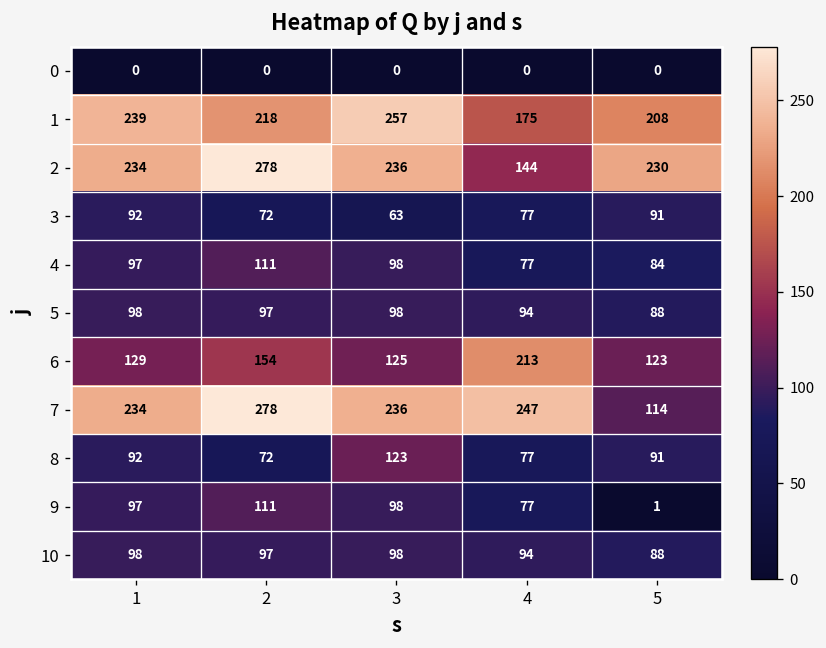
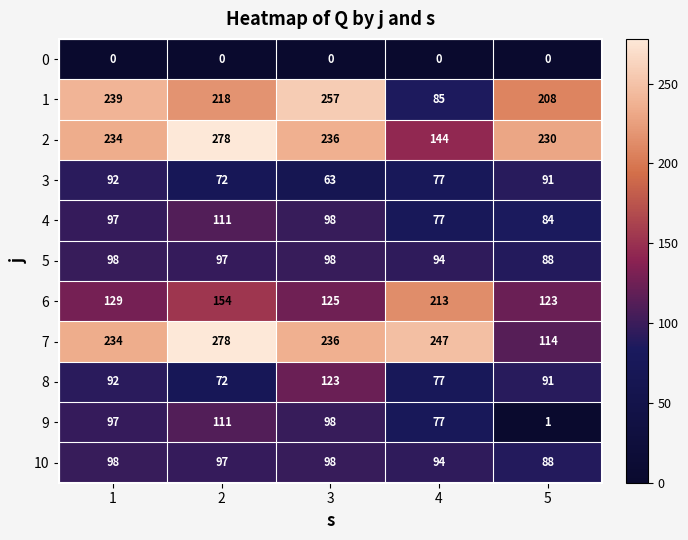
  {
    "0": {
      "1": 0,
      "2": 0,
      "3": 0,
      "4": 0,
      "5": 0
    },
    "1": {
      "1": 239,
      "2": 218,
      "3": 257,
-     "4": 175,
+     "4": 85,
      "5": 208
    },
    "2": {
      "1": 234,
      "2": 278,
      "3": 236,
      "4": 144,
      "5": 230
    },
    "3": {
      "1": 92,
      "2": 72,
      "3": 63,
      "4": 77,
      "5": 91
    },
    "4": {
      "1": 97,
      "2": 111,
      "3": 98,
      "4": 77,
      "5": 84
    },
    "5": {
      "1": 98,
      "2": 97,
      "3": 98,
      "4": 94,
      "5": 88
    },
    "6": {
      "1": 129,
      "2": 154,
      "3": 125,
      "4": 213,
      "5": 123
    },
    "7": {
      "1": 234,
      "2": 278,
      "3": 236,
      "4": 247,
      "5": 114
    },
    "8": {
      "1": 92,
      "2": 72,
      "3": 123,
      "4": 77,
      "5": 91
    },
    "9": {
      "1": 97,
      "2": 111,
      "3": 98,
      "4": 77,
      "5": 1
    },
    "10": {
      "1": 98,
      "2": 97,
      "3": 98,
      "4": 94,
      "5": 88
    }
  }
